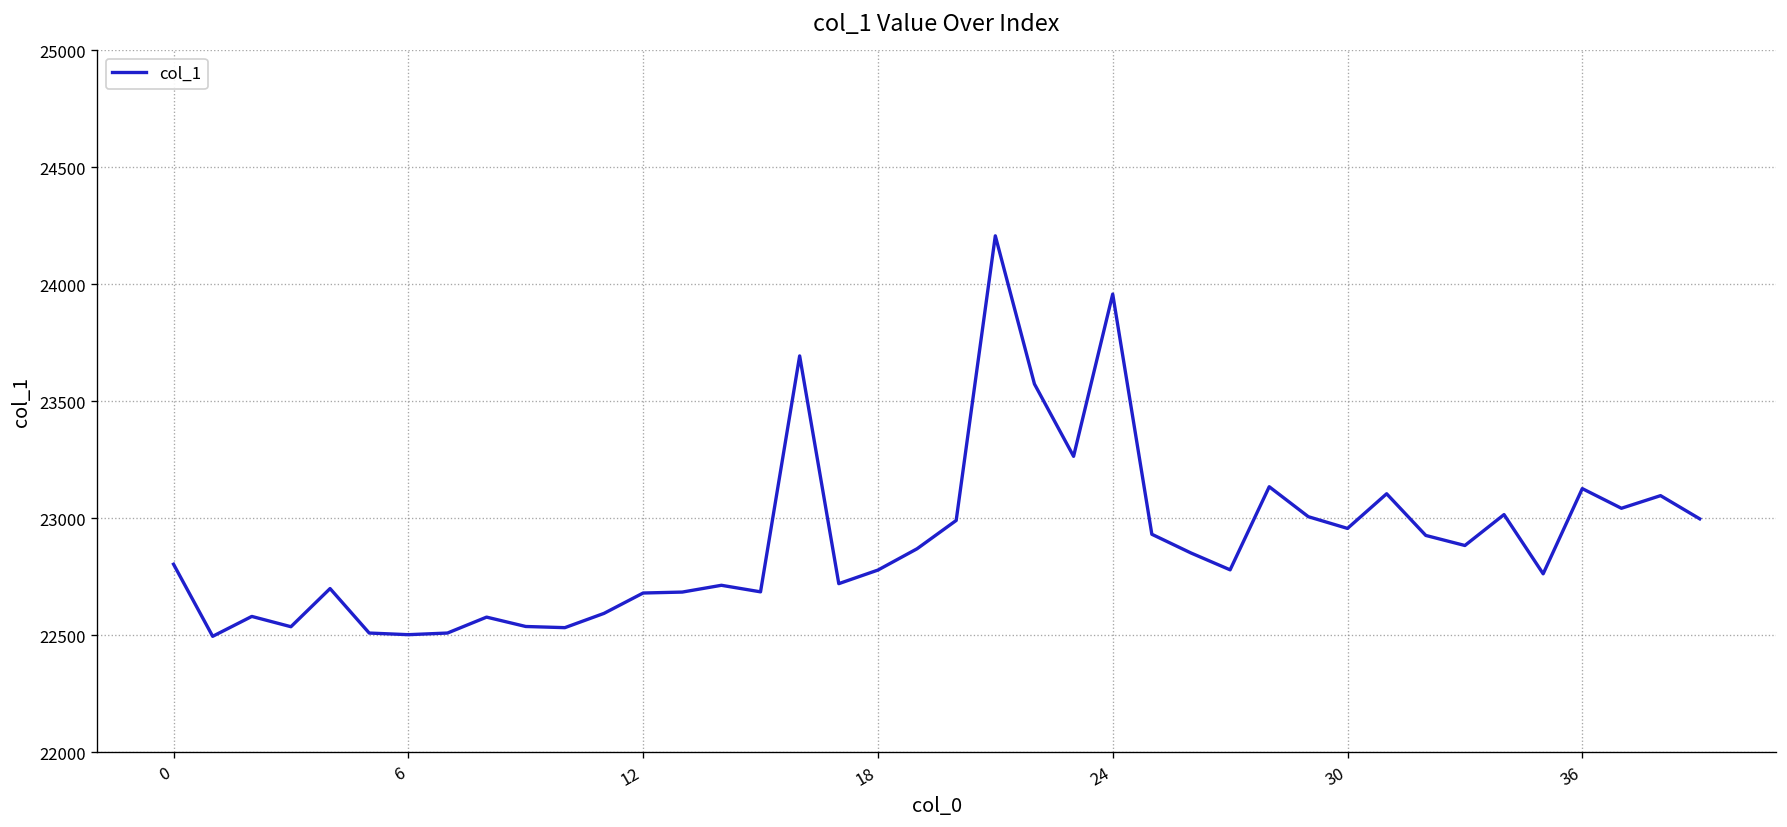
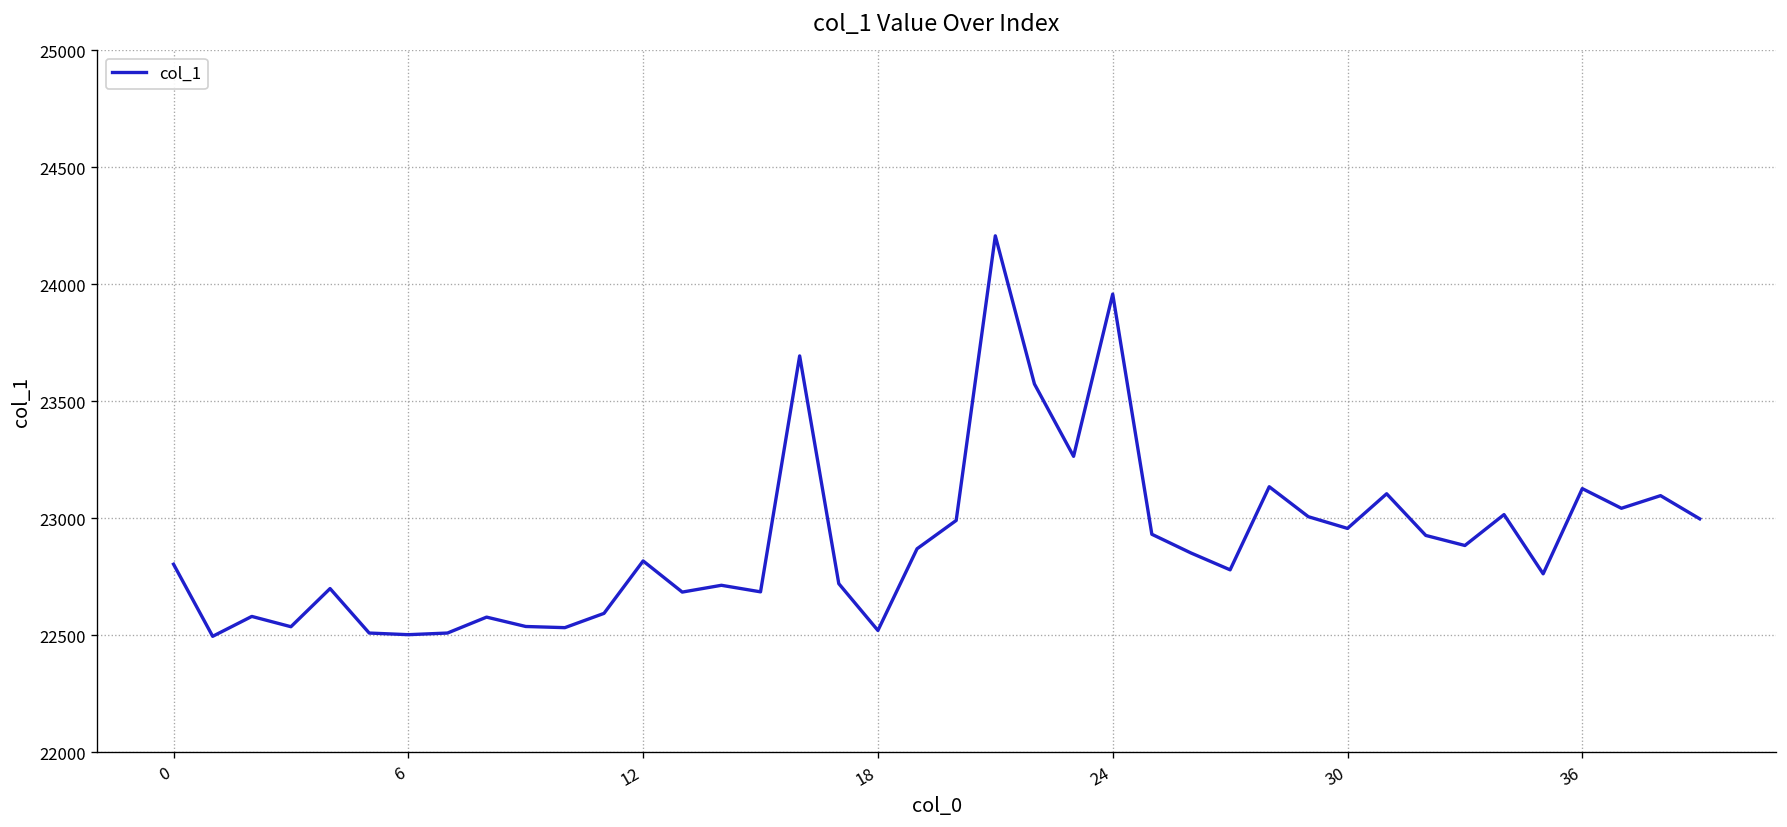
  {
    "0": 22800,
    "6": 22500,
-   "12": 22680,
-   "18": 22780,
+   "12": 22820,
+   "18": 22520,
    "24": 23960,
    "30": 22960,
    "36": 23130
  }
